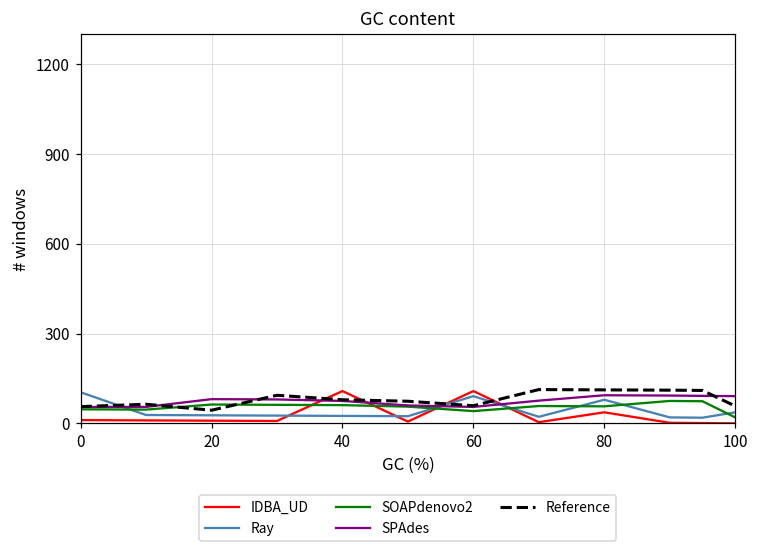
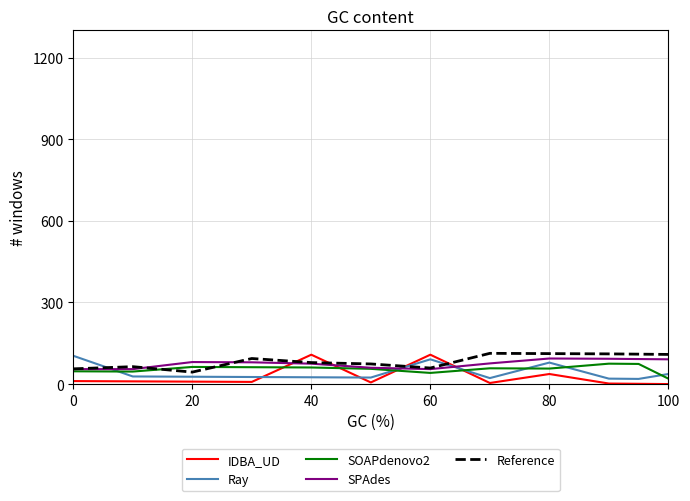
  {
    "IDBA_UD": {
      "0": 10,
      "20": 10,
      "40": 110,
      "60": 110,
      "80": 40,
      "100": 0
    },
    "Ray": {
      "0": 100,
      "20": 30,
      "40": 30,
      "60": 90,
      "80": 80,
      "100": 40
    },
    "SOAPdenovo2": {
      "20": 60,
      "40": 60,
      "60": 40,
      "80": 60,
      "100": 20
    },
    "SPAdes": {
      "20": 80,
      "80": 90,
      "100": 90
    },
    "Reference": {
      "20": 40,
      "80": 110,
-     "100": 60
+     "100": 110
    }
  }
